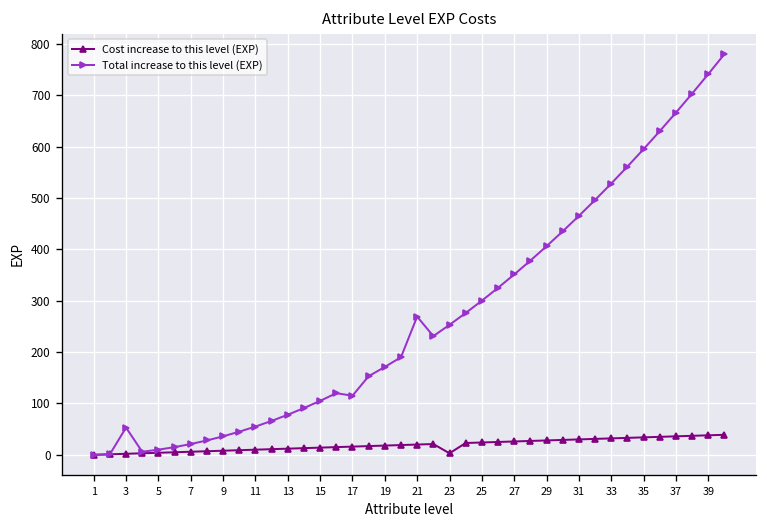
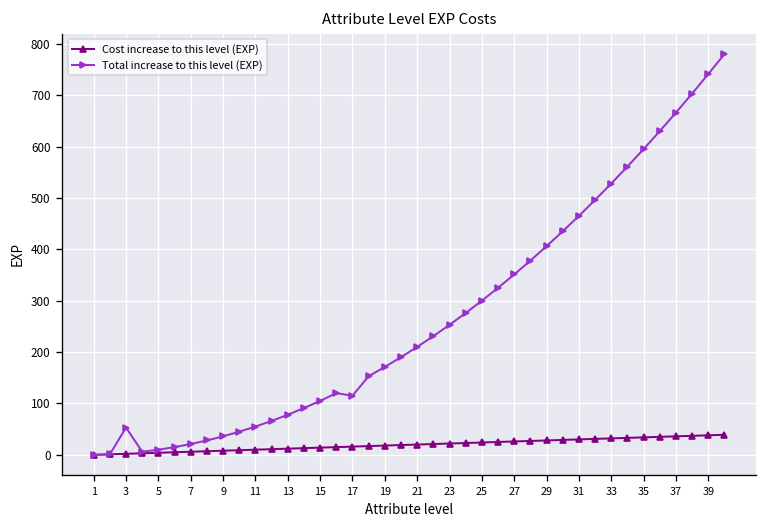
  {
    "Cost increase to this level (EXP)": {
      "3": 0,
      "5": 0,
      "7": 10,
      "9": 10,
      "11": 10,
      "13": 10,
      "15": 10,
      "17": 20,
      "19": 20,
      "21": 20,
-     "23": 0,
+     "23": 20,
      "25": 20,
      "27": 30,
      "29": 30,
      "31": 30,
      "33": 30,
      "35": 30,
      "37": 40,
      "39": 40
    },
    "Total increase to this level (EXP)": {
      "3": 50,
      "5": 10,
      "7": 20,
      "9": 40,
      "11": 60,
      "13": 80,
      "15": 110,
      "17": 120,
      "19": 170,
-     "21": 270,
+     "21": 210,
      "23": 250,
      "25": 300,
      "27": 350,
      "29": 410,
      "31": 470,
      "33": 530,
      "35": 600,
      "37": 670,
      "39": 740
    }
  }
